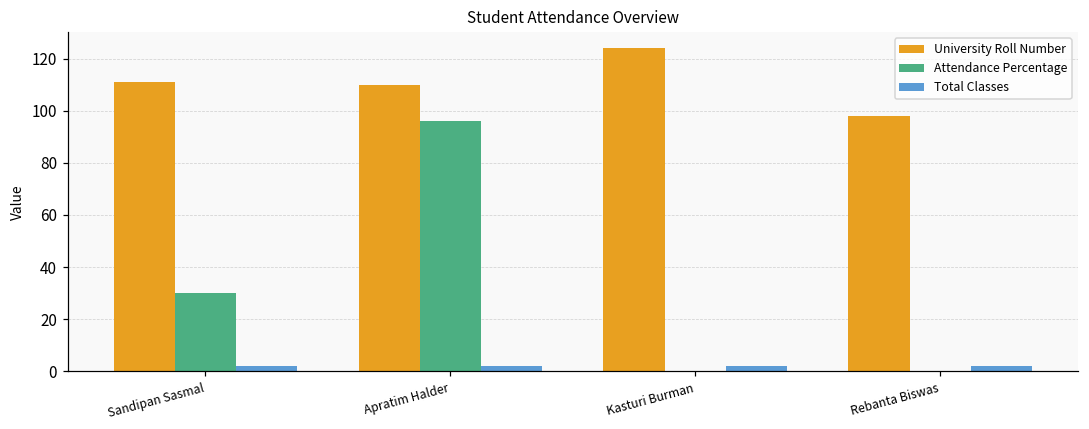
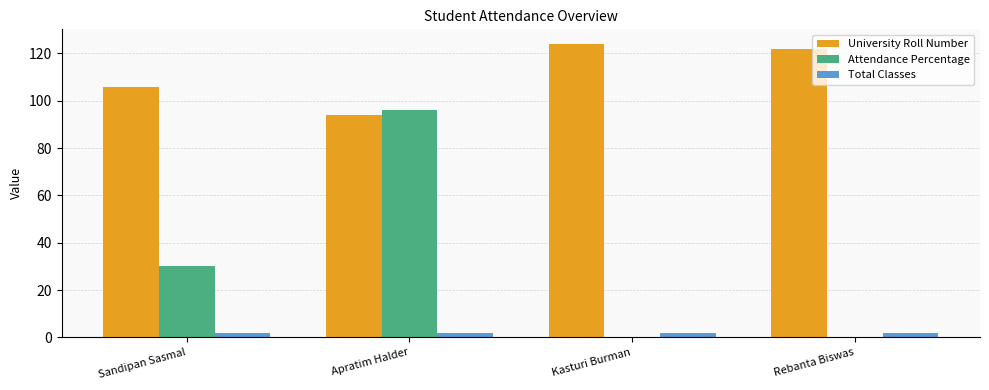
  {
    "University Roll Number": {
-     "Sandipan Sasmal": 111,
-     "Apratim Halder": 110,
+     "Sandipan Sasmal": 106,
+     "Apratim Halder": 94,
      "Kasturi Burman": 124,
-     "Rebanta Biswas": 98
+     "Rebanta Biswas": 122
    },
    "Attendance Percentage": {
      "Sandipan Sasmal": 30,
      "Apratim Halder": 96,
      "Kasturi Burman": 0,
      "Rebanta Biswas": 0
    },
    "Total Classes": {
      "Sandipan Sasmal": 2,
      "Apratim Halder": 2,
      "Kasturi Burman": 2,
      "Rebanta Biswas": 2
    }
  }
